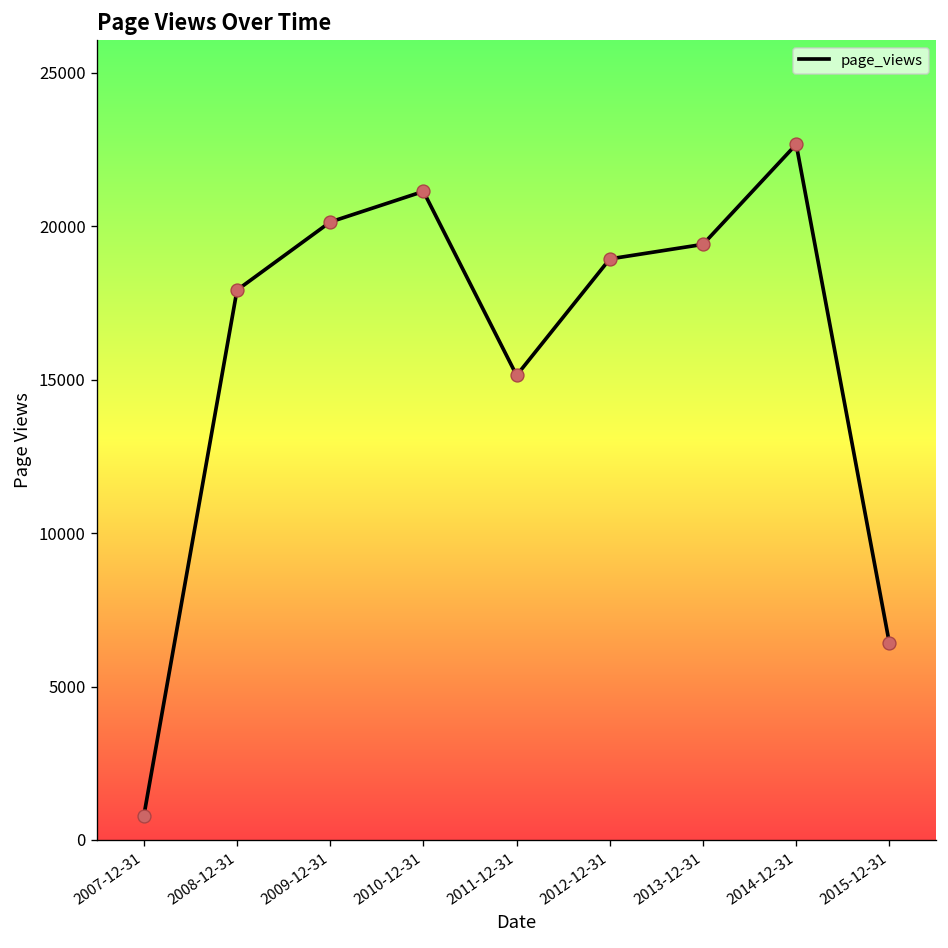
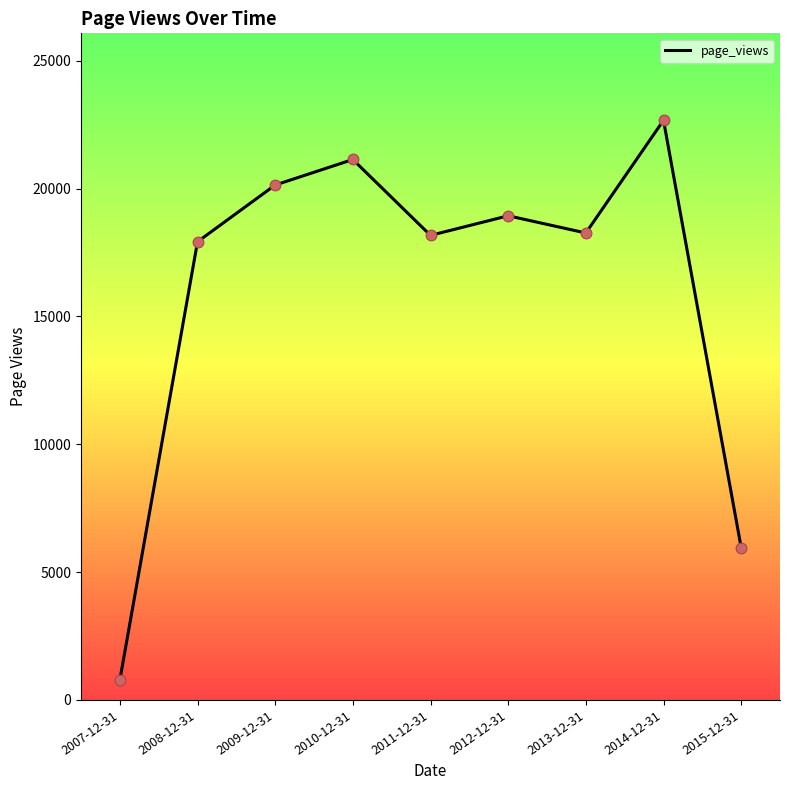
  {
    "2007-12-31": 800,
    "2008-12-31": 17900,
    "2009-12-31": 20100,
    "2010-12-31": 21100,
-   "2011-12-31": 15100,
+   "2011-12-31": 18200,
    "2012-12-31": 18900,
-   "2013-12-31": 19400,
+   "2013-12-31": 18300,
    "2014-12-31": 22700,
-   "2015-12-31": 6400
+   "2015-12-31": 6000
  }
